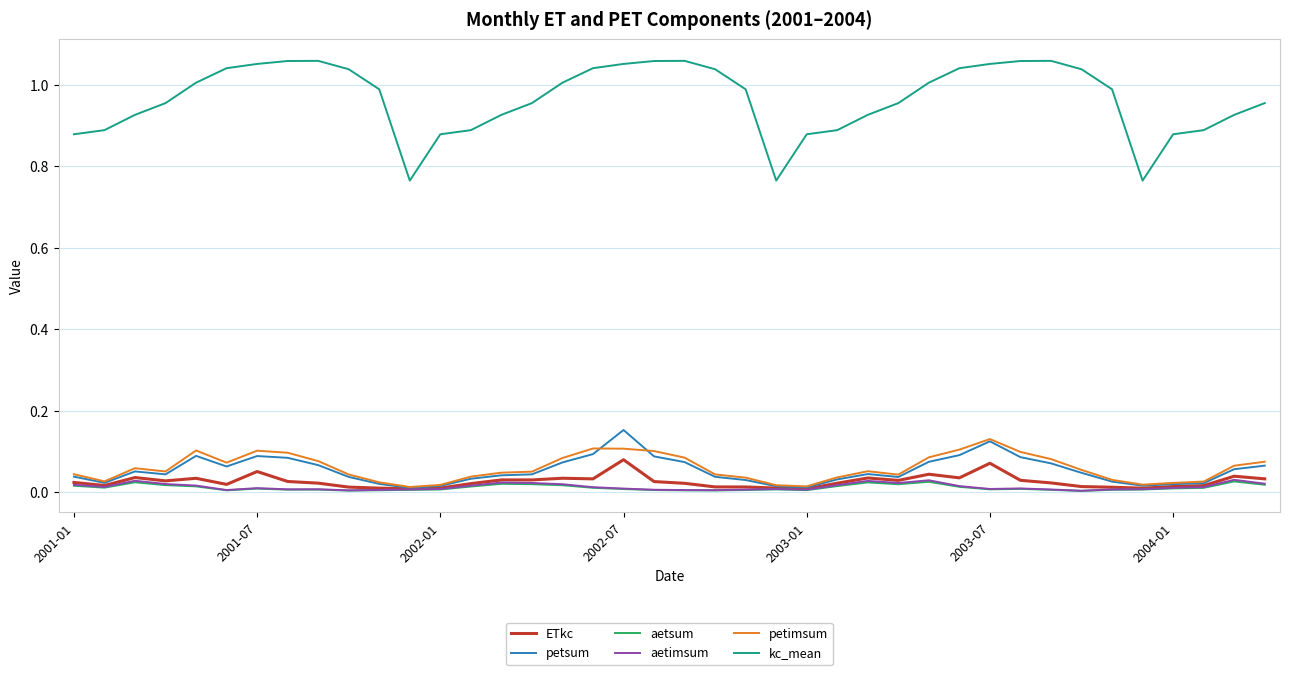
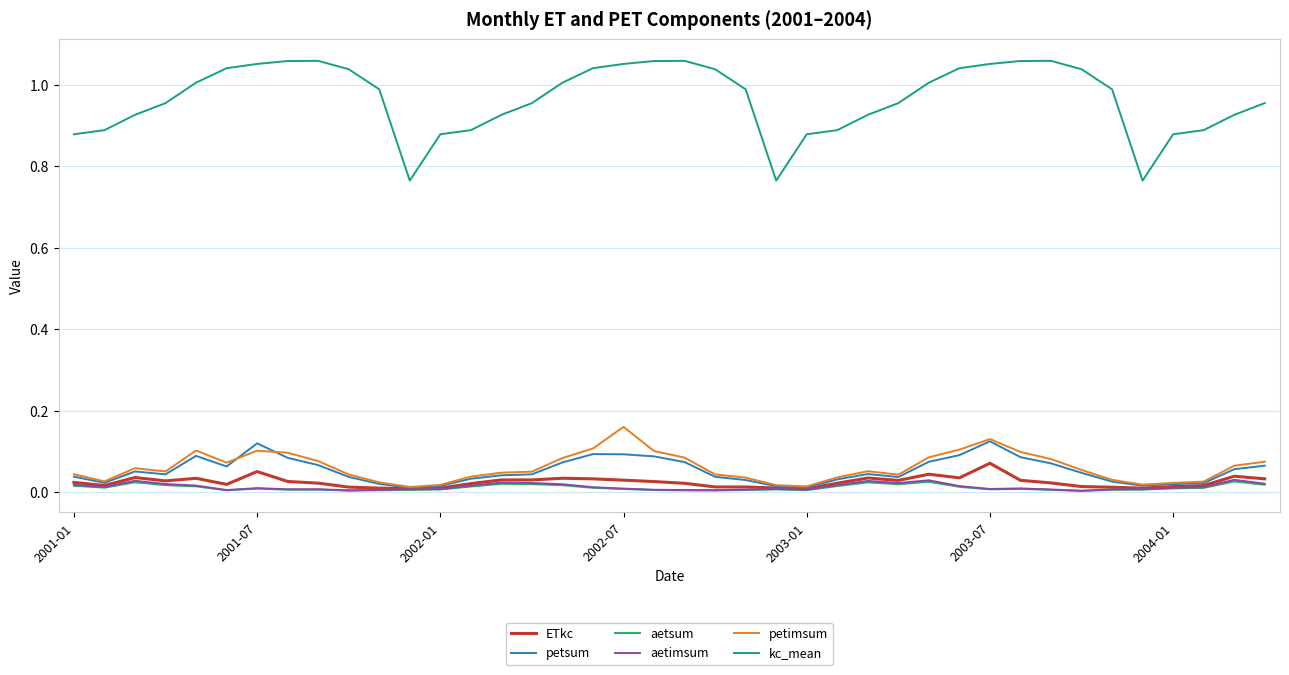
  {
    "ETkc": {
      "2001-07": 0.05,
-     "2002-07": 0.08,
+     "2002-07": 0.03,
      "2003-07": 0.07
    },
    "petsum": {
-     "2001-07": 0.09,
-     "2002-07": 0.15
+     "2001-07": 0.12,
+     "2002-07": 0.09
    },
    "petimsum": {
      "2001-07": 0.10,
-     "2002-07": 0.11
+     "2002-07": 0.16
    }
  }
